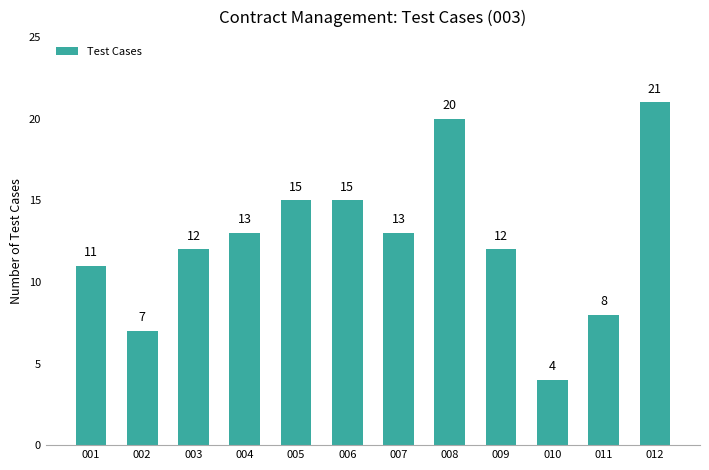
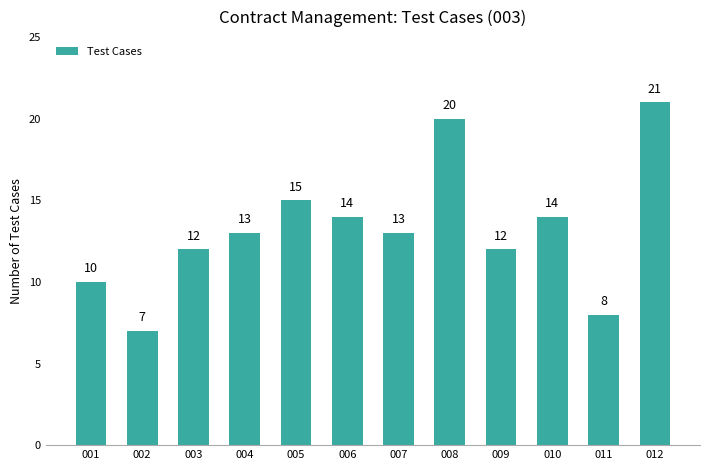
  {
-   "001": 11,
+   "001": 10,
    "002": 7,
    "003": 12,
    "004": 13,
    "005": 15,
-   "006": 15,
+   "006": 14,
    "007": 13,
    "008": 20,
    "009": 12,
-   "010": 4,
+   "010": 14,
    "011": 8,
    "012": 21
  }
